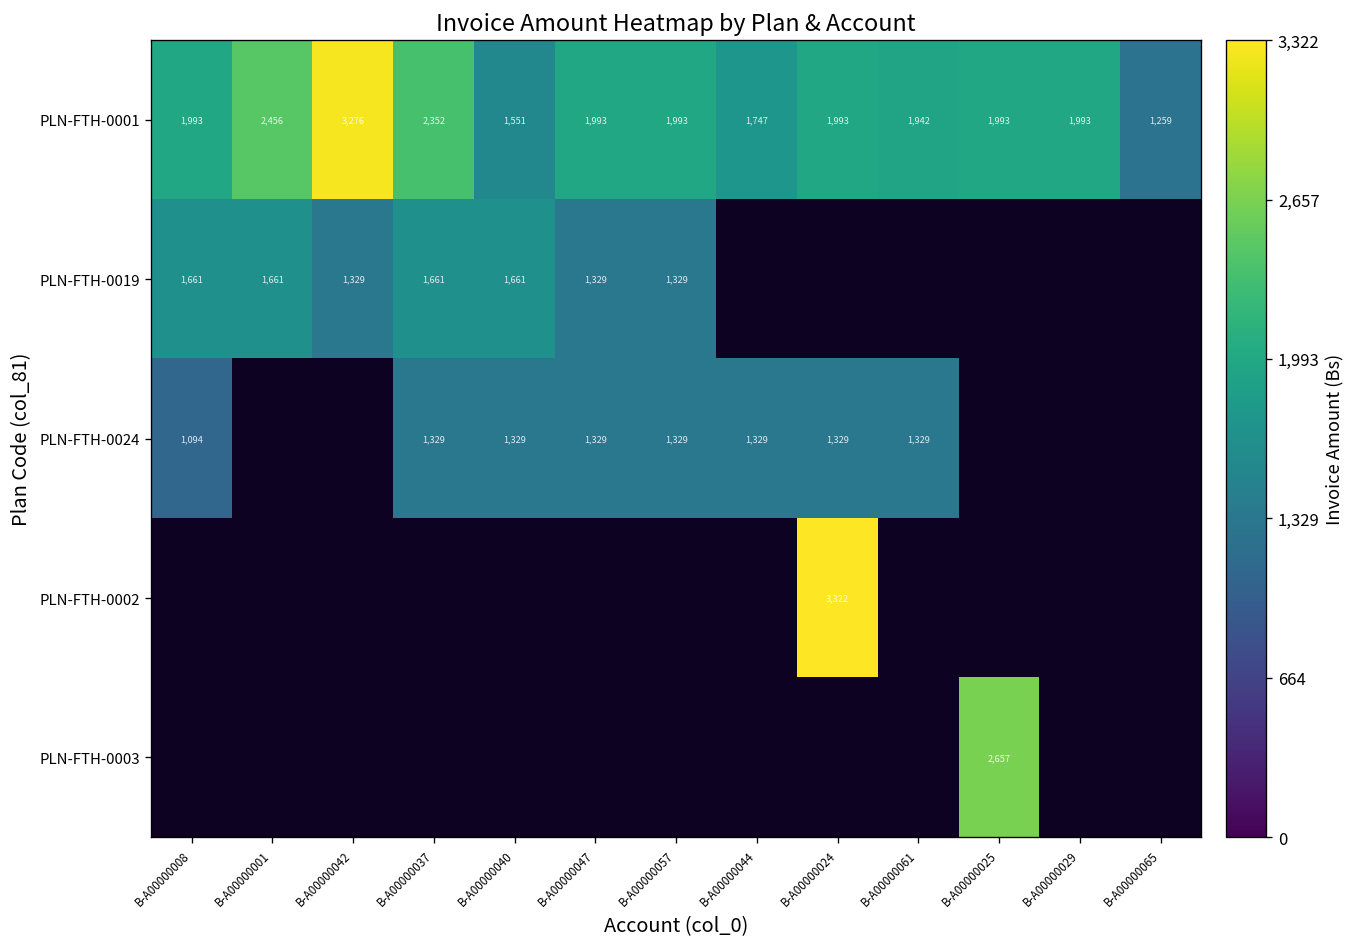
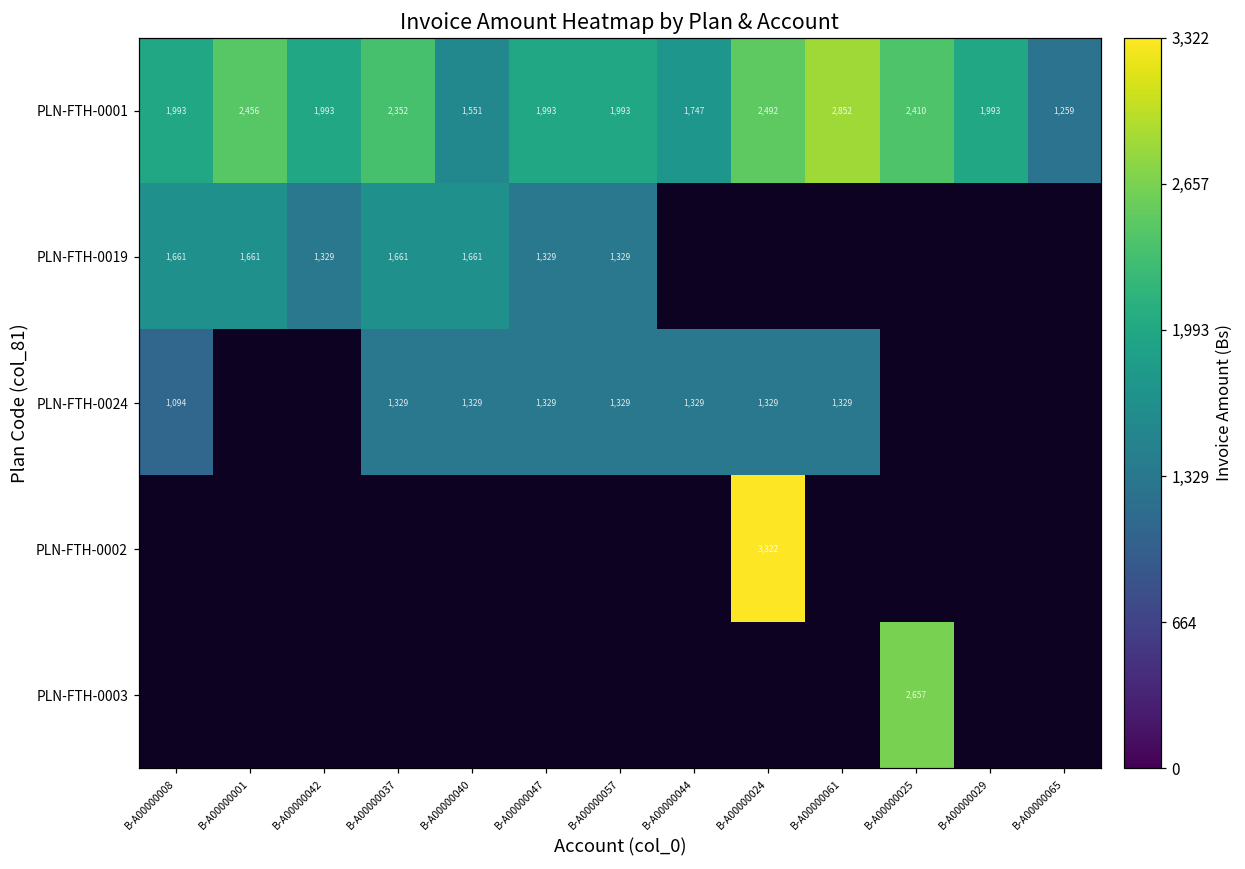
  {
    "PLN-FTH-0001": {
      "B-A00000008": "1,993",
      "B-A00000001": "2,456",
-     "B-A00000042": "3,276",
+     "B-A00000042": "1,993",
      "B-A00000037": "2,352",
      "B-A00000040": "1,551",
      "B-A00000047": "1,993",
      "B-A00000057": "1,993",
      "B-A00000044": "1,747",
-     "B-A00000024": "1,993",
-     "B-A00000061": "1,942",
-     "B-A00000025": "1,993",
+     "B-A00000024": "2,492",
+     "B-A00000061": "2,852",
+     "B-A00000025": "2,410",
      "B-A00000029": "1,993",
      "B-A00000065": "1,259"
    },
    "PLN-FTH-0019": {
      "B-A00000008": "1,661",
      "B-A00000001": "1,661",
      "B-A00000042": "1,329",
      "B-A00000037": "1,661",
      "B-A00000040": "1,661",
      "B-A00000047": "1,329",
      "B-A00000057": "1,329"
    },
    "PLN-FTH-0024": {
      "B-A00000008": "1,094",
      "B-A00000037": "1,329",
      "B-A00000040": "1,329",
      "B-A00000047": "1,329",
      "B-A00000057": "1,329",
      "B-A00000044": "1,329",
      "B-A00000024": "1,329",
      "B-A00000061": "1,329"
    },
    "PLN-FTH-0002": {
      "B-A00000024": "3,322"
    },
    "PLN-FTH-0003": {
      "B-A00000025": "2,657"
    }
  }
